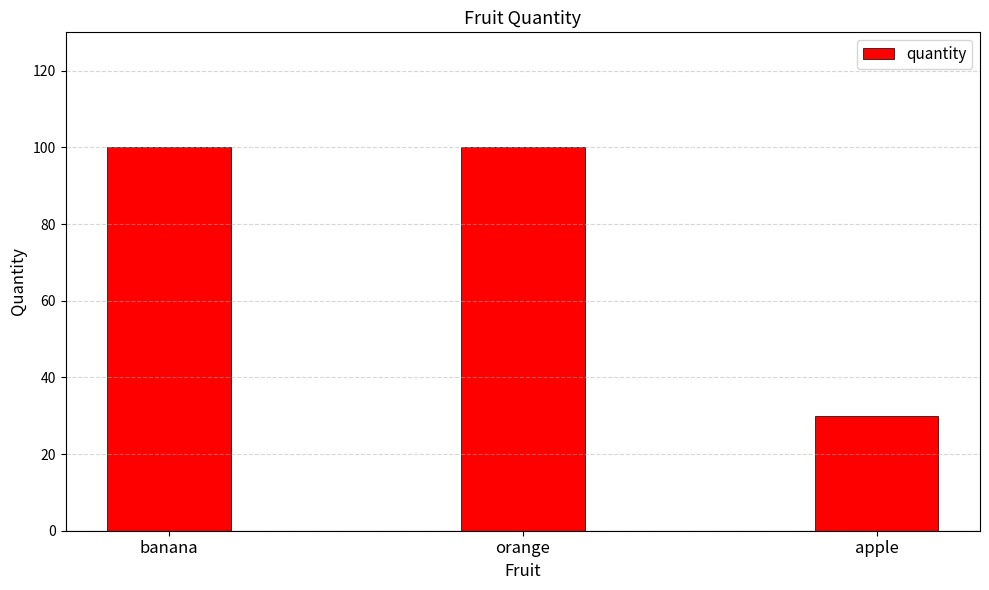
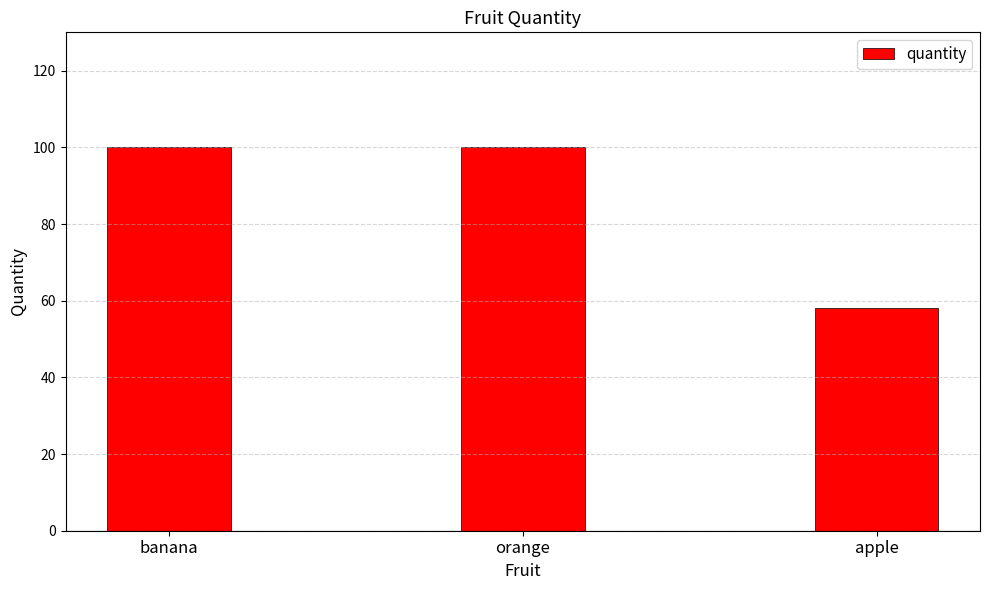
  {
    "banana": 100,
    "orange": 100,
-   "apple": 30
+   "apple": 58
  }
